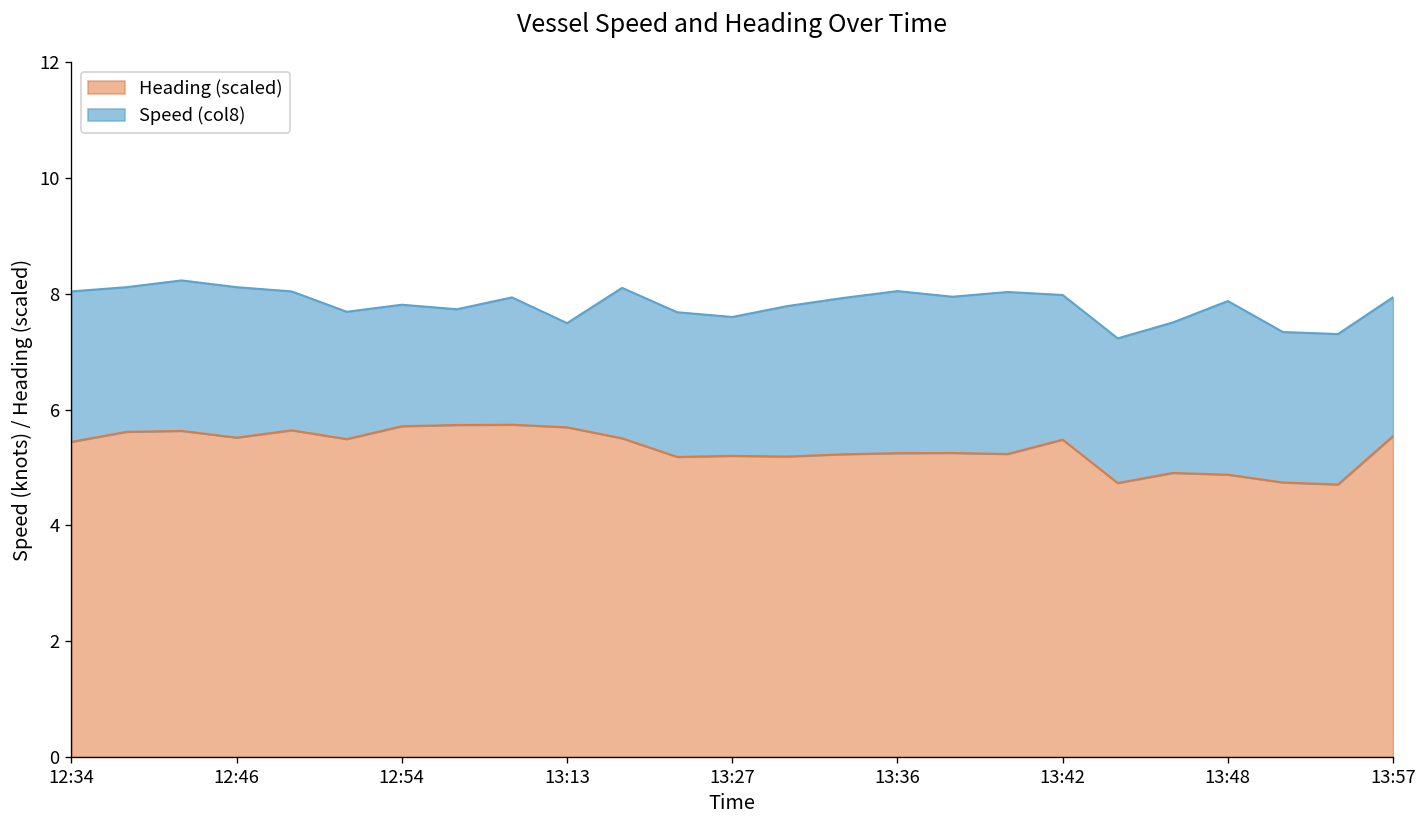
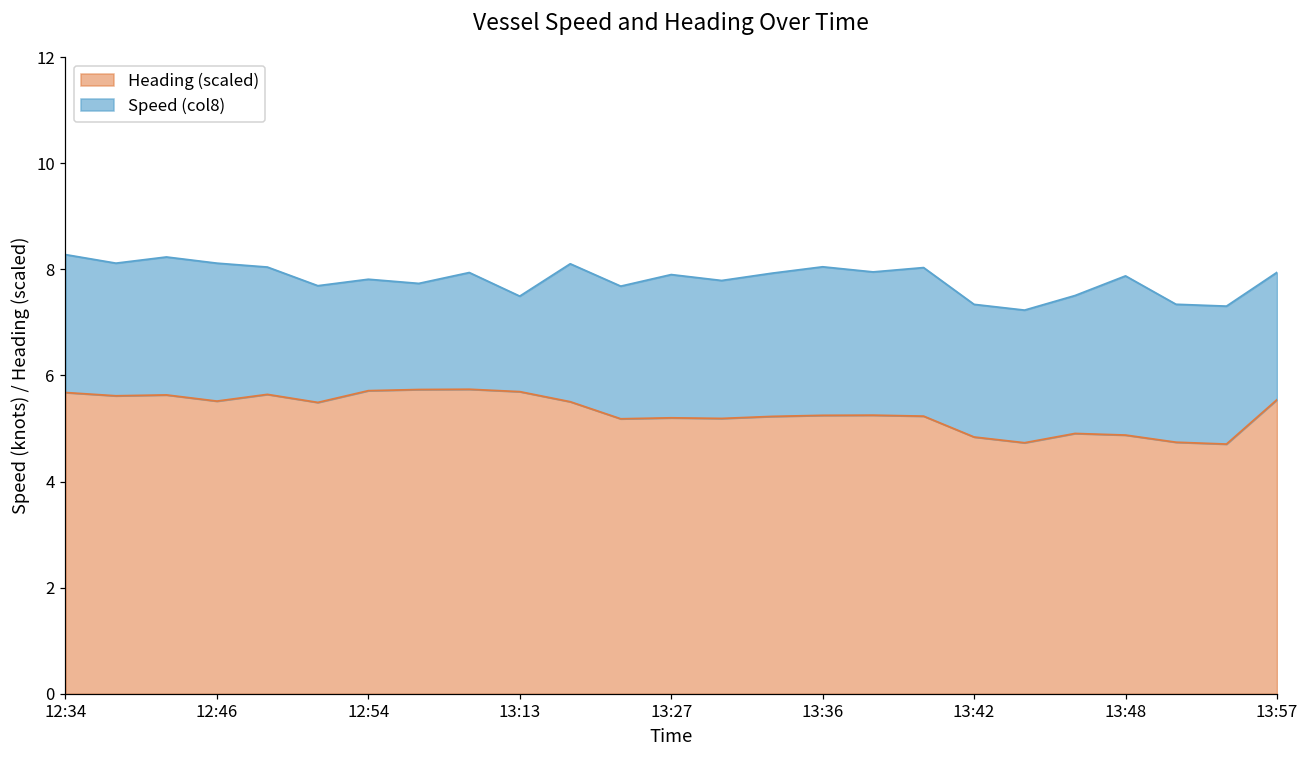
  {
    "Heading (scaled)": {
-     "12:34": 5.4,
+     "12:34": 5.7,
      "12:46": 5.5,
      "12:54": 5.7,
      "13:13": 5.7,
      "13:27": 5.2,
      "13:36": 5.2,
-     "13:42": 5.5,
+     "13:42": 4.8,
      "13:48": 4.9,
      "13:57": 5.5
    },
    "Speed (col8)": {
      "12:34": 2.6,
      "12:46": 2.6,
      "12:54": 2.1,
      "13:13": 1.8,
-     "13:27": 2.4,
+     "13:27": 2.7,
      "13:36": 2.8,
      "13:42": 2.5,
      "13:48": 3.0,
      "13:57": 2.4
    }
  }
